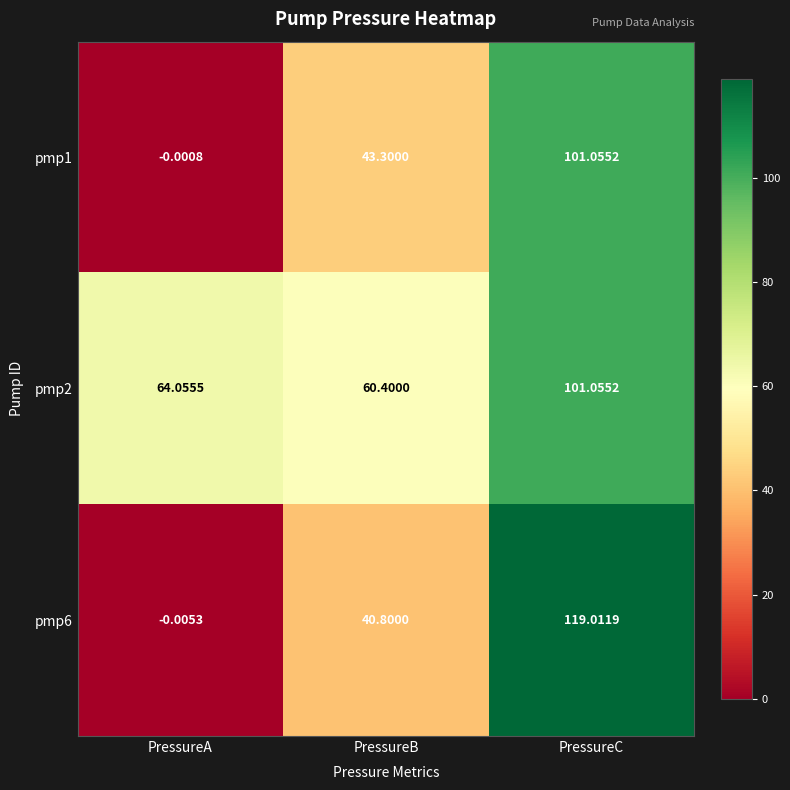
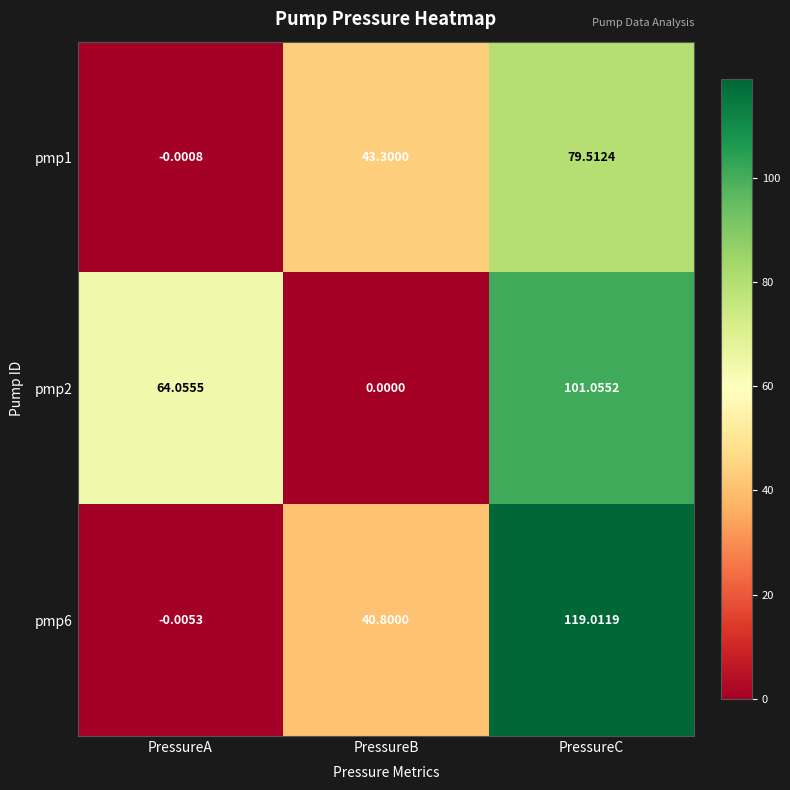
  {
    "pmp1": {
      "PressureA": -0.0008,
      "PressureB": 43.3000,
-     "PressureC": 101.0552
+     "PressureC": 79.5124
    },
    "pmp2": {
      "PressureA": 64.0555,
-     "PressureB": 60.4000,
+     "PressureB": 0.0000,
      "PressureC": 101.0552
    },
    "pmp6": {
      "PressureA": -0.0053,
      "PressureB": 40.8000,
      "PressureC": 119.0119
    }
  }
